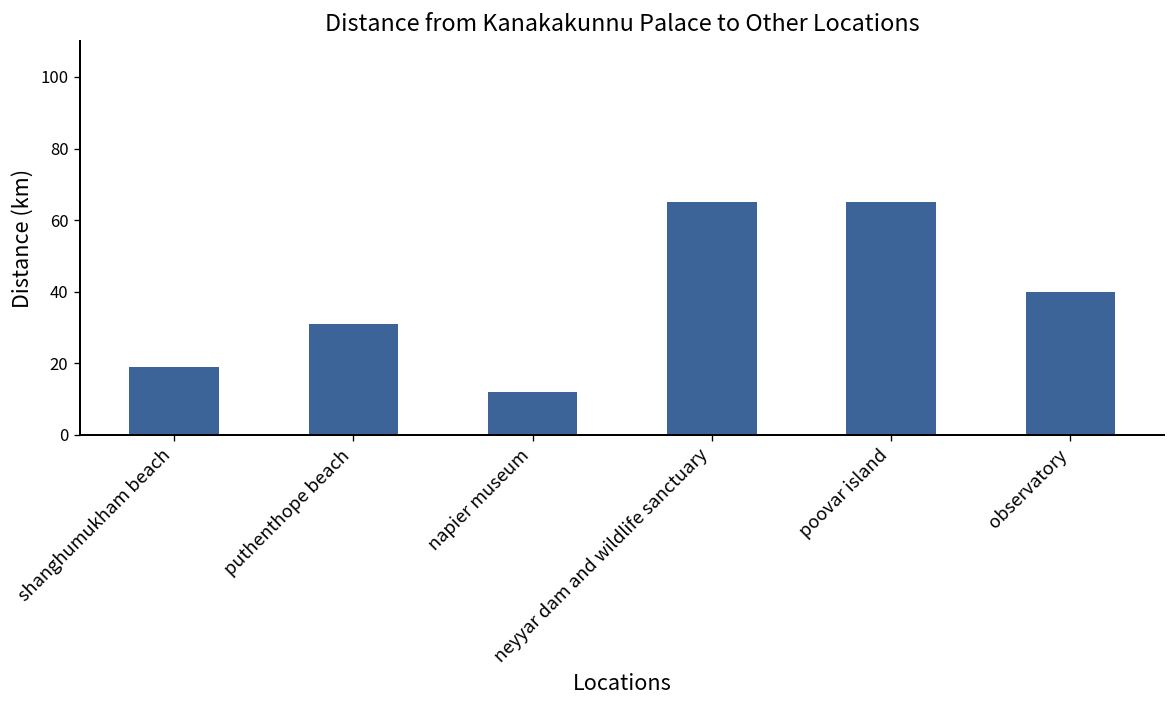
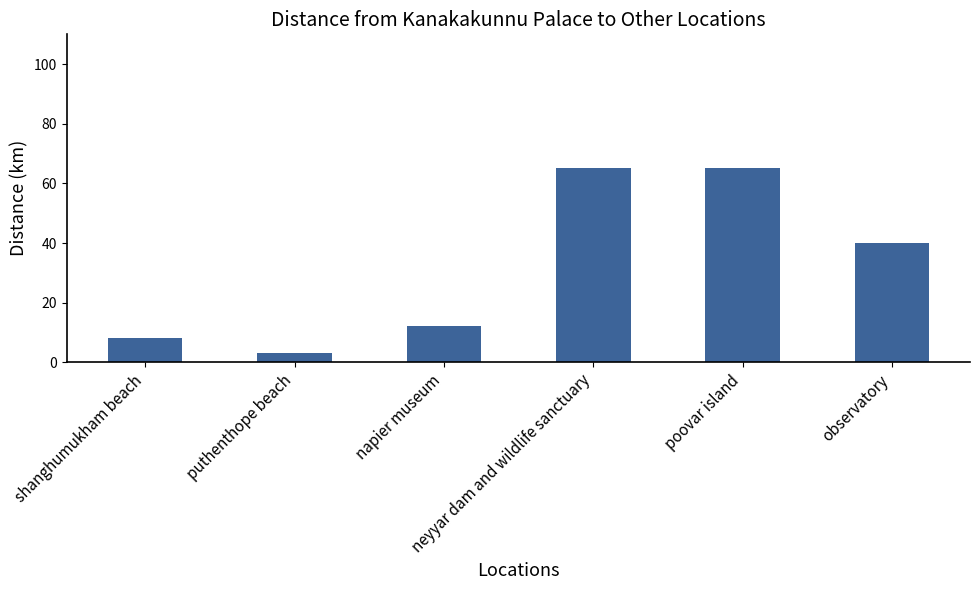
  {
-   "shanghumukham beach": 19,
-   "puthenthope beach": 31,
+   "shanghumukham beach": 8,
+   "puthenthope beach": 3,
    "napier museum": 12,
    "neyyar dam and wildlife sanctuary": 65,
    "poovar island": 65,
    "observatory": 40
  }
